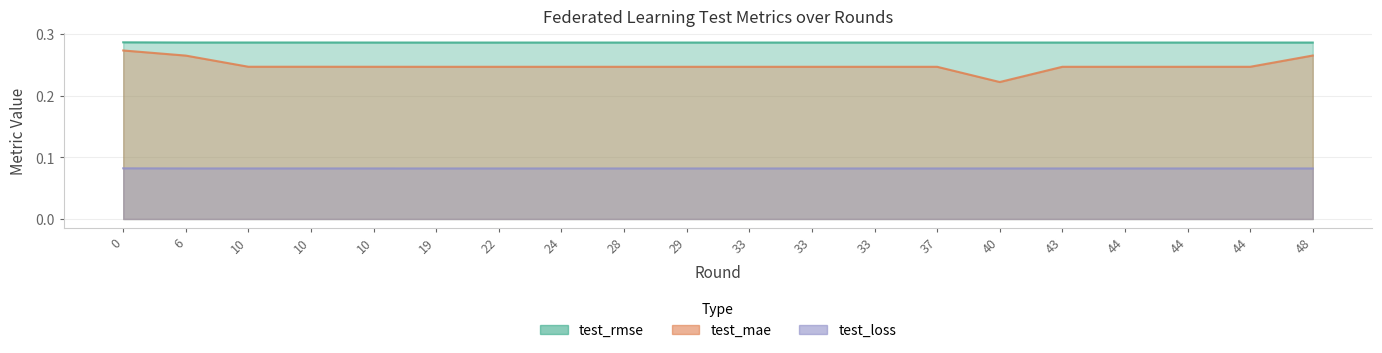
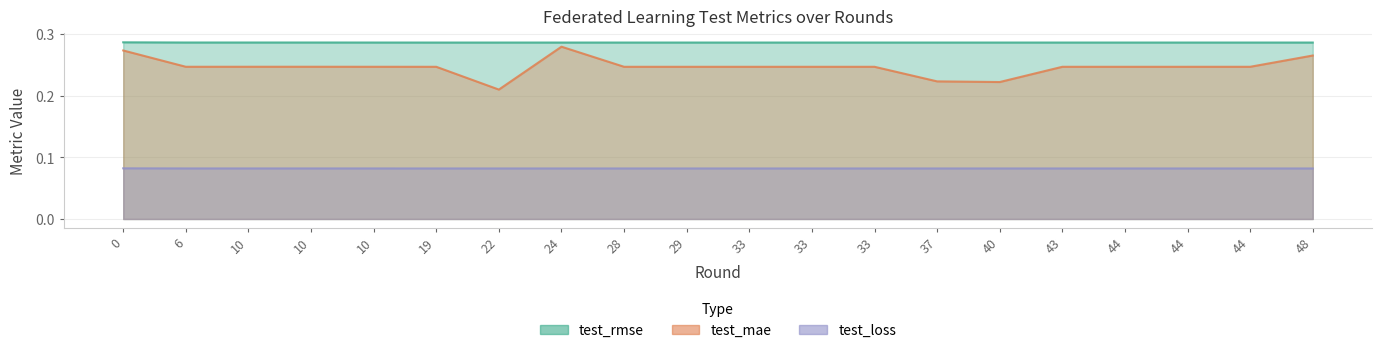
  {
    "test_mae": {
      "0": 0.27,
-     "6": 0.27,
+     "6": 0.25,
      "19": 0.25,
-     "22": 0.25,
-     "24": 0.25,
+     "22": 0.21,
+     "24": 0.28,
      "28": 0.25,
      "29": 0.25,
-     "37": 0.25,
+     "37": 0.22,
      "40": 0.22,
      "43": 0.25,
      "48": 0.27
    }
  }
